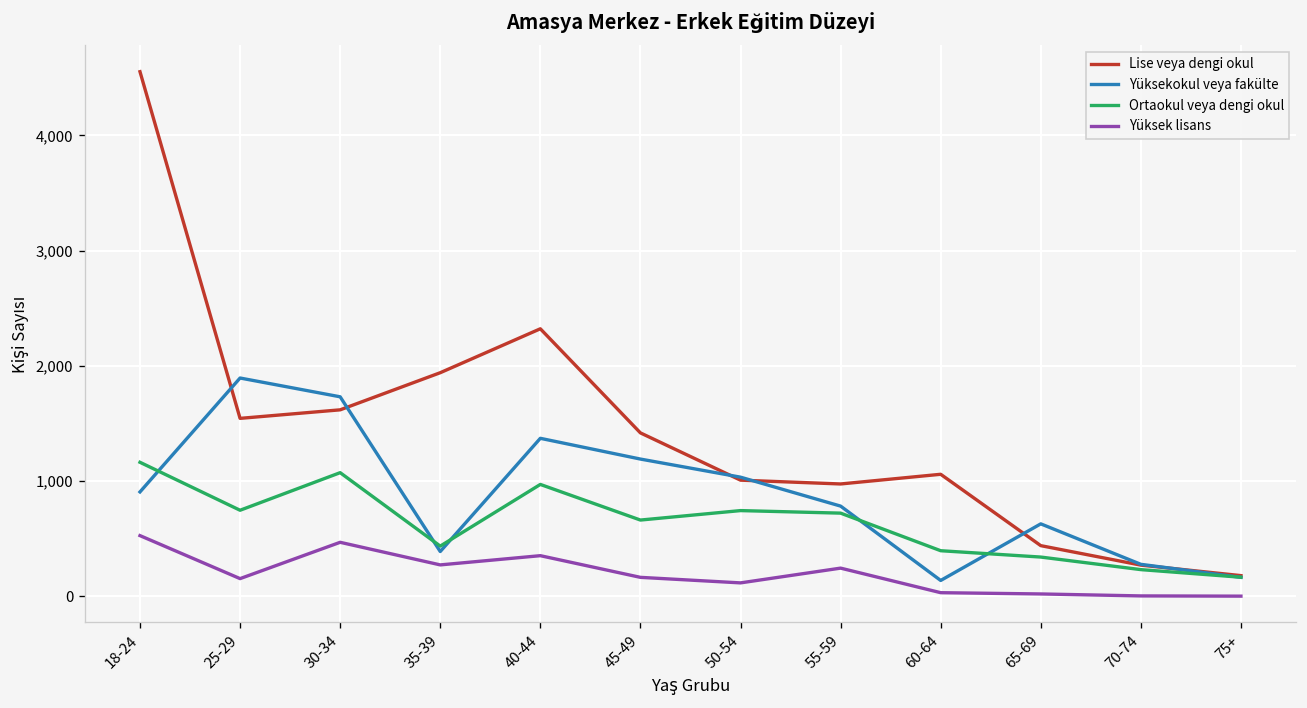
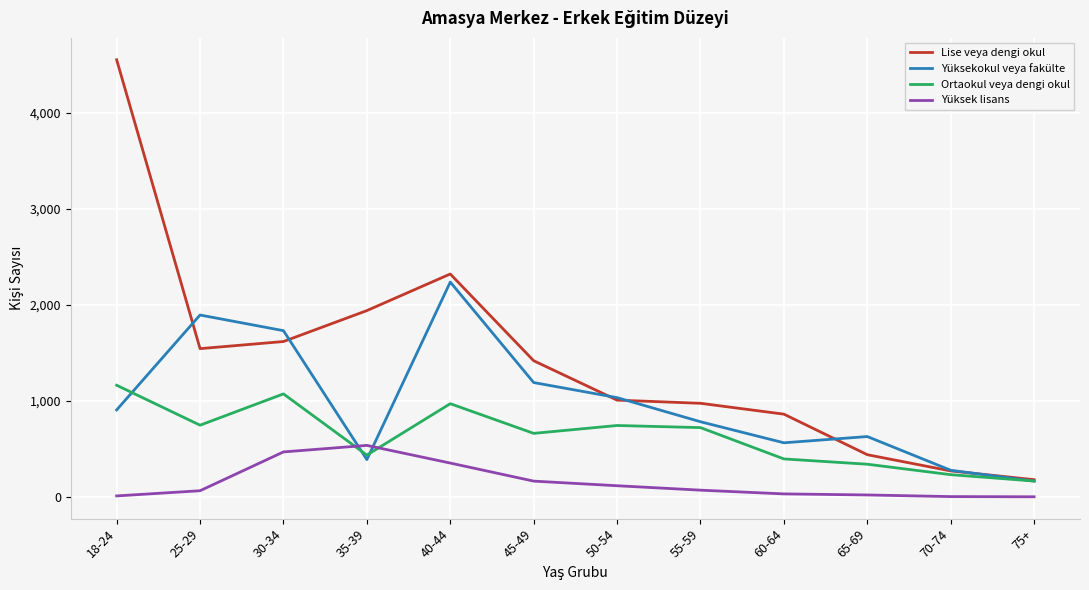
  {
    "Lise veya dengi okul": {
      "18-24": "4,600",
      "25-29": "1,500",
      "30-34": "1,600",
      "35-39": "1,900",
      "40-44": "2,300",
      "45-49": "1,400",
      "55-59": "1,000",
-     "60-64": "1,100",
+     "60-64": "900",
      "65-69": "400"
    },
    "Yüksekokul veya fakülte": {
      "18-24": "900",
      "25-29": "1,900",
      "30-34": "1,700",
      "35-39": "400",
-     "40-44": "1,400",
+     "40-44": "2,200",
      "45-49": "1,200",
      "55-59": "800",
-     "60-64": "100",
+     "60-64": "600",
      "65-69": "600"
    },
    "Ortaokul veya dengi okul": {
      "18-24": "1,200",
      "25-29": "700",
      "30-34": "1,100",
      "35-39": "400",
      "40-44": "1,000",
      "45-49": "700",
      "50-54": "700",
      "55-59": "700",
      "60-64": "400",
      "65-69": "300",
      "70-74": "200"
    },
    "Yüksek lisans": {
-     "18-24": "500",
-     "25-29": "200",
+     "18-24": "0",
+     "25-29": "100",
      "30-34": "500",
-     "35-39": "300",
+     "35-39": "500",
      "40-44": "400",
      "45-49": "200",
      "50-54": "100",
-     "55-59": "200",
+     "55-59": "100",
      "60-64": "0",
      "65-69": "0",
      "70-74": "0",
      "75+": "0"
    }
  }
